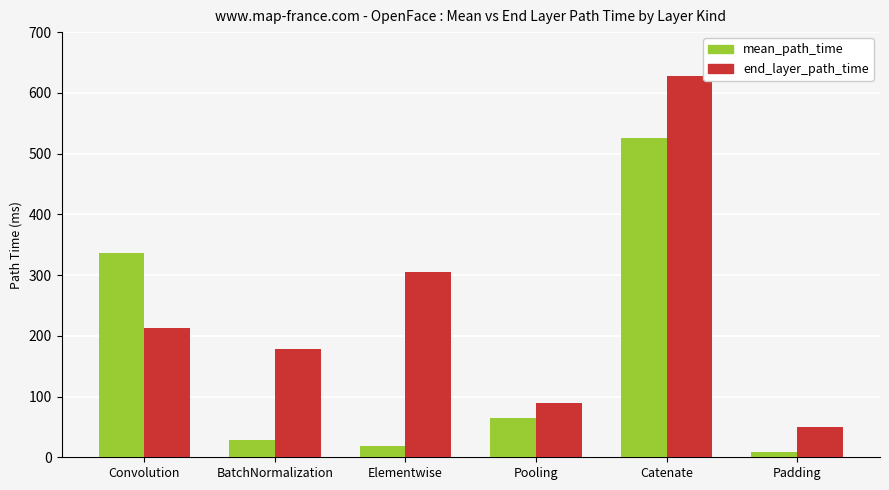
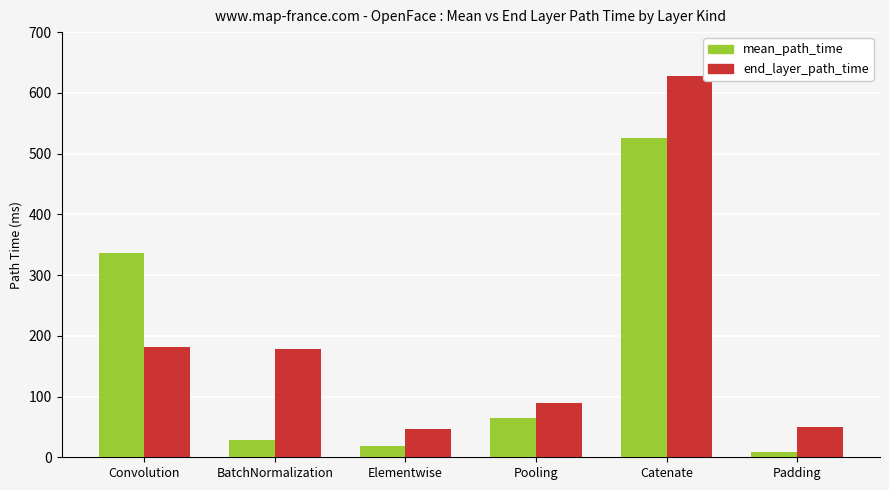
  {
    "mean_path_time": {
      "Convolution": 340,
      "BatchNormalization": 30,
      "Elementwise": 20,
      "Pooling": 60,
      "Catenate": 530,
      "Padding": 10
    },
    "end_layer_path_time": {
-     "Convolution": 210,
+     "Convolution": 180,
      "BatchNormalization": 180,
-     "Elementwise": 310,
+     "Elementwise": 50,
      "Pooling": 90,
      "Catenate": 630,
      "Padding": 50
    }
  }
